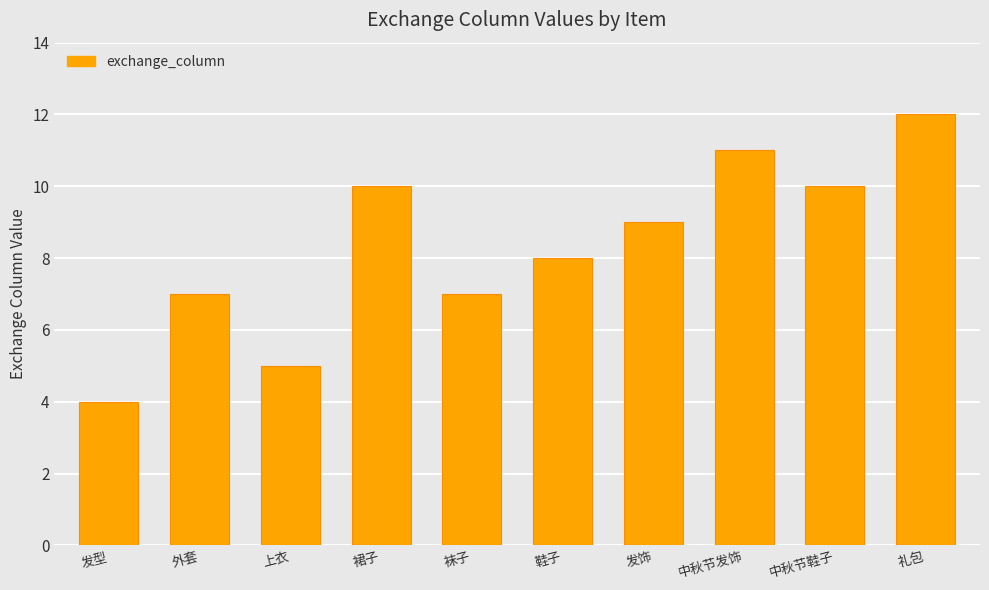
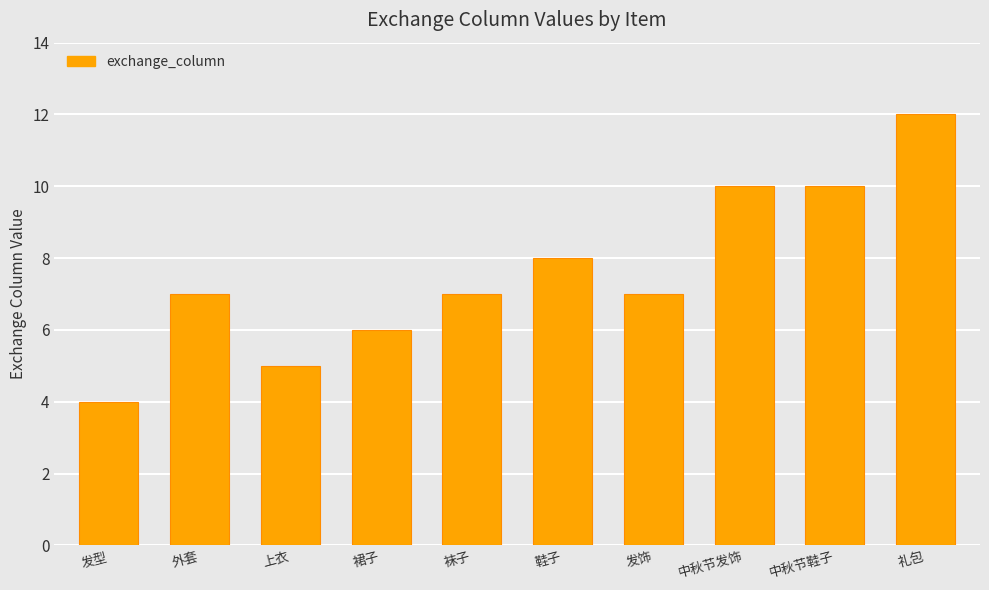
  {
    "发型": 4,
    "外套": 7,
    "上衣": 5,
-   "裙子": 10,
+   "裙子": 6,
    "袜子": 7,
    "鞋子": 8,
-   "发饰": 9,
-   "中秋节发饰": 11,
+   "发饰": 7,
+   "中秋节发饰": 10,
    "中秋节鞋子": 10,
    "礼包": 12
  }
